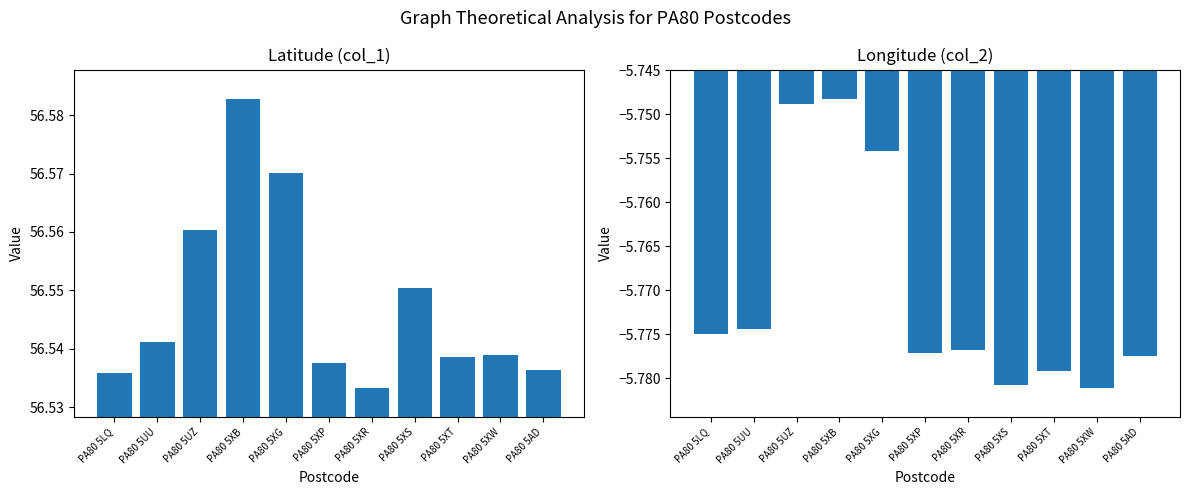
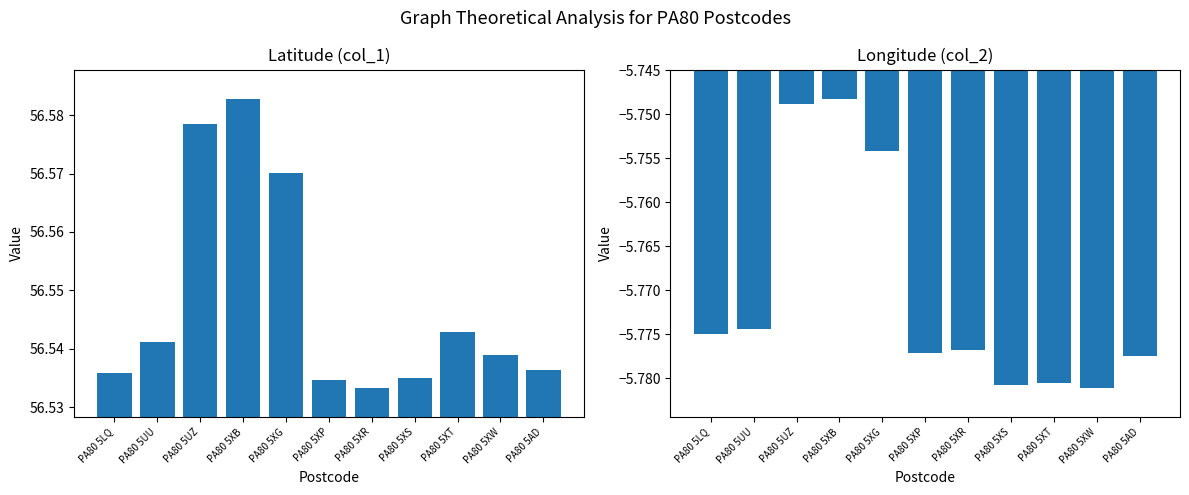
  {
    "Latitude (col_1)": {
      "PA80 5LQ": 56.536,
      "PA80 5UU": 56.541,
-     "PA80 5UZ": 56.560,
+     "PA80 5UZ": 56.578,
      "PA80 5XB": 56.583,
      "PA80 5XG": 56.570,
-     "PA80 5XP": 56.538,
+     "PA80 5XP": 56.535,
      "PA80 5XR": 56.533,
-     "PA80 5XS": 56.550,
-     "PA80 5XT": 56.539,
+     "PA80 5XS": 56.535,
+     "PA80 5XT": 56.543,
      "PA80 5XW": 56.539,
      "PA80 5AD": 56.536
    },
    "Longitude (col_2)": {
      "PA80 5LQ": -5.775,
      "PA80 5UU": -5.774,
      "PA80 5UZ": -5.749,
      "PA80 5XB": -5.748,
      "PA80 5XG": -5.754,
      "PA80 5XP": -5.777,
      "PA80 5XR": -5.777,
      "PA80 5XS": -5.781,
-     "PA80 5XT": -5.779,
+     "PA80 5XT": -5.781,
      "PA80 5XW": -5.781,
      "PA80 5AD": -5.777
    }
  }
